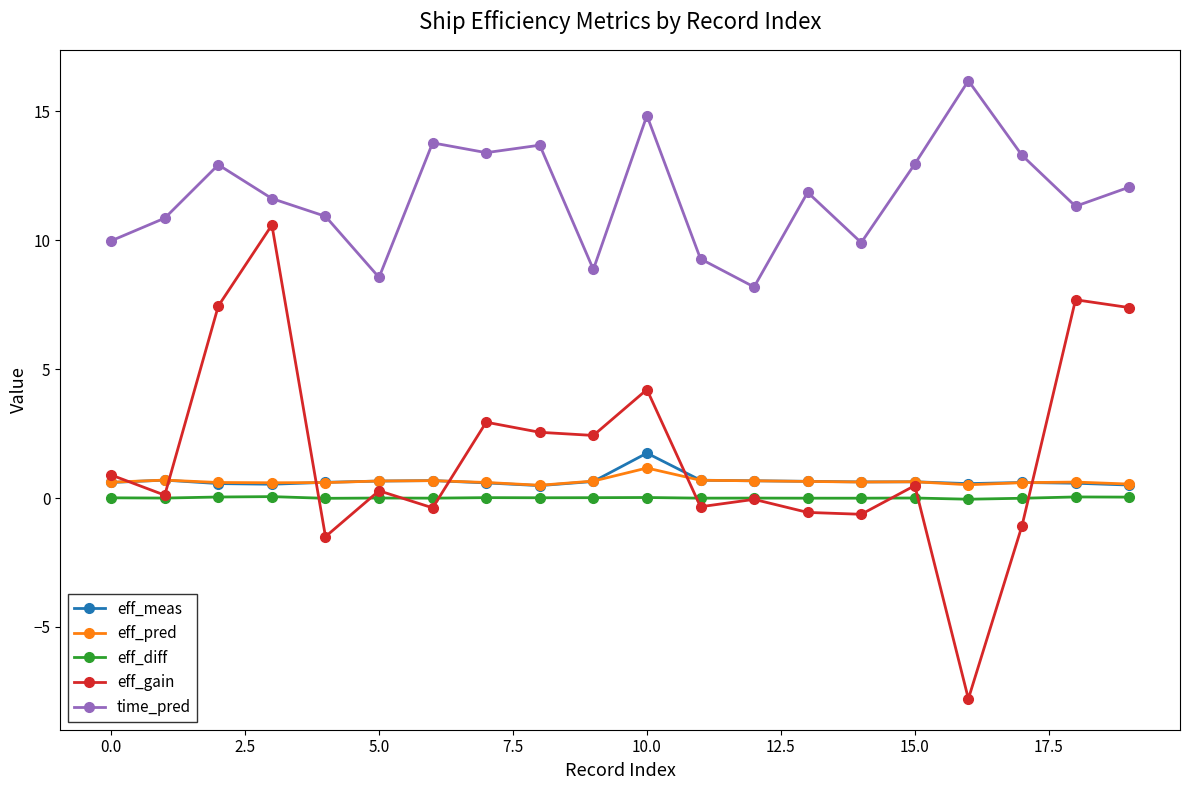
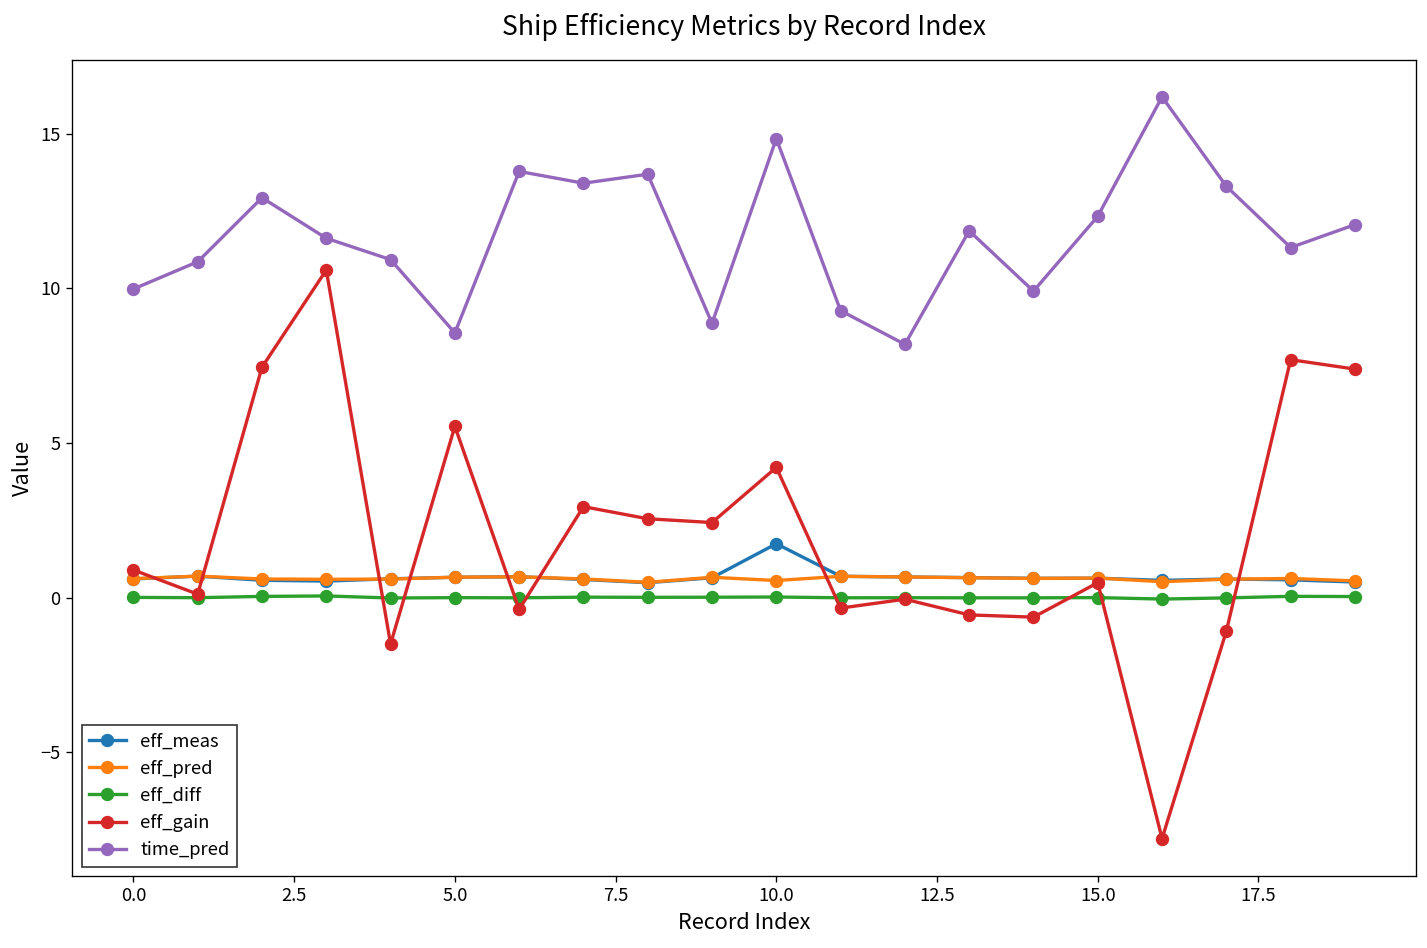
  {
    "eff_meas": {
      "10.0": 1.7
    },
    "eff_pred": {
-     "10.0": 1.2
+     "10.0": 0.6
    },
    "eff_diff": {
      "0.0": 0.0,
      "5.0": 0.0,
      "10.0": 0.0,
      "15.0": 0.0
    },
    "eff_gain": {
      "0.0": 0.9,
-     "5.0": 0.3,
+     "5.0": 5.5,
      "10.0": 4.2,
      "15.0": 0.5
    },
    "time_pred": {
      "0.0": 10.0,
      "5.0": 8.6,
      "10.0": 14.8,
-     "15.0": 13.0
+     "15.0": 12.3
    }
  }
